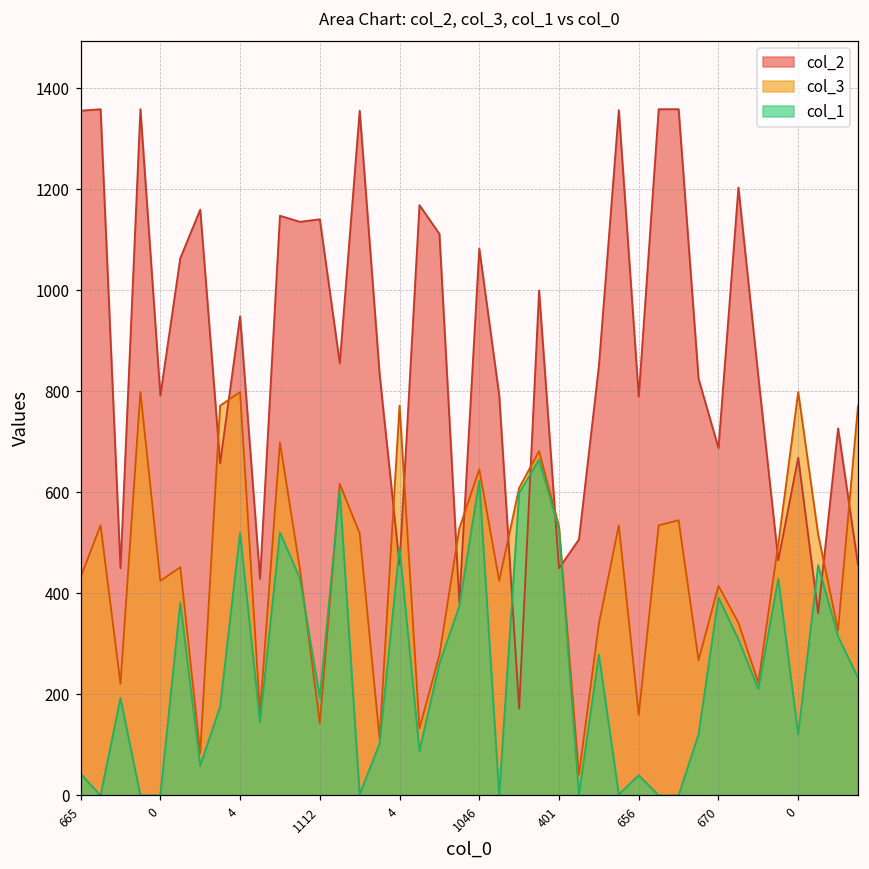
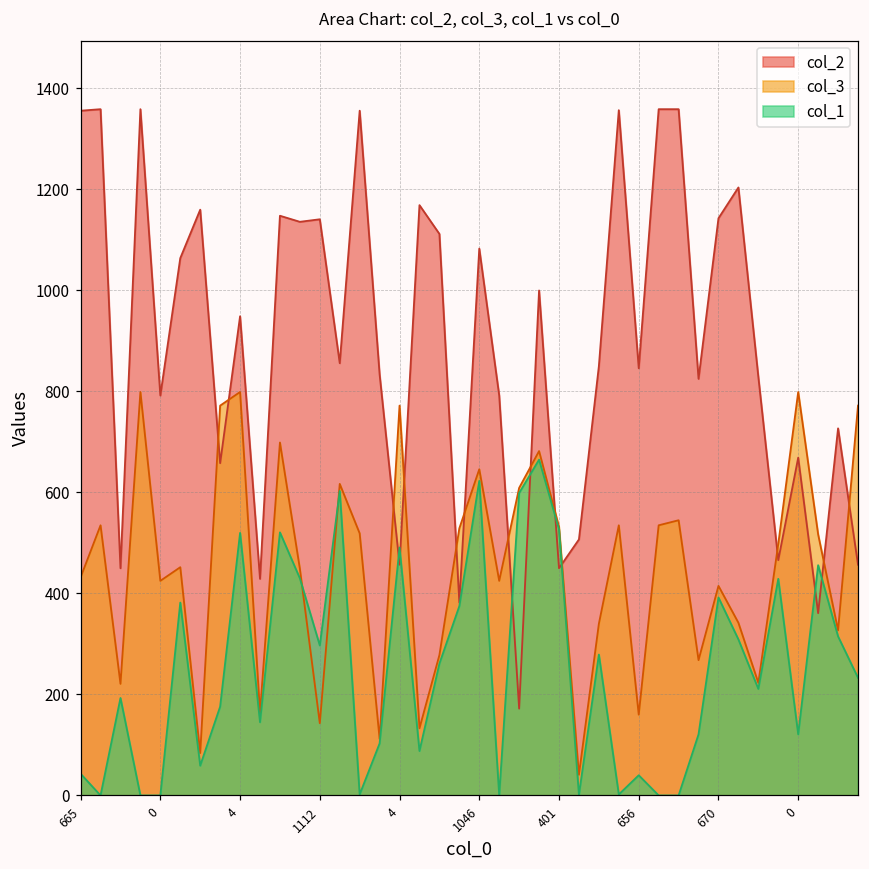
  {
    "col_2": {
      "665": 1360,
      "1112": 1140,
      "1046": 1080,
      "401": 450,
-     "656": 790,
-     "670": 690
+     "656": 850,
+     "670": 1140
    },
    "col_3": {
      "665": 430,
      "1112": 140,
      "1046": 650,
      "656": 160,
      "670": 420
    },
    "col_1": {
      "665": 40,
-     "1112": 190,
+     "1112": 300,
      "1046": 620,
      "656": 40,
      "670": 390
    }
  }
